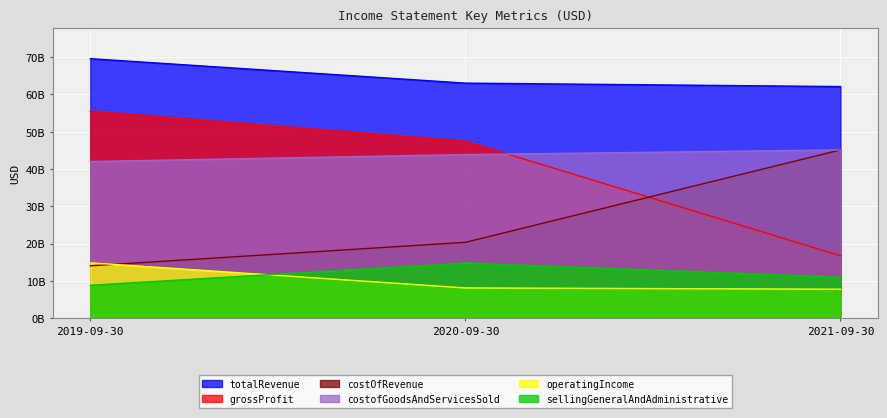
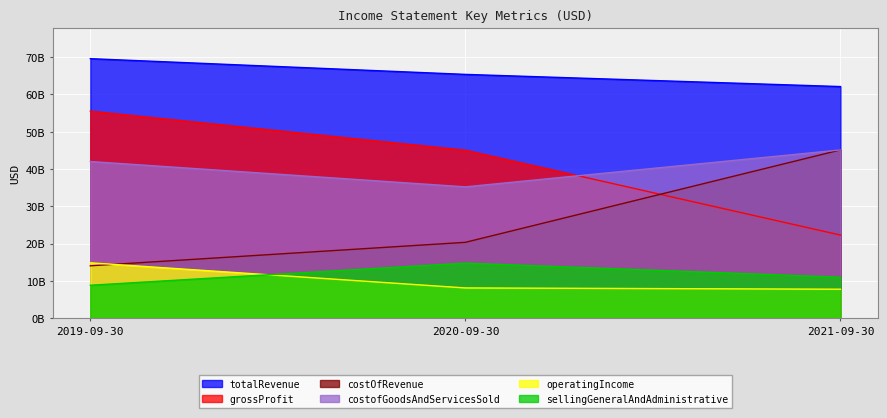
  {
    "totalRevenue": {
      "2019-09-30": 70000000000,
-     "2020-09-30": 63000000000,
+     "2020-09-30": 65000000000,
      "2021-09-30": 62000000000
    },
    "grossProfit": {
      "2019-09-30": 56000000000,
-     "2020-09-30": 47000000000,
-     "2021-09-30": 17000000000
+     "2020-09-30": 45000000000,
+     "2021-09-30": 22000000000
    },
    "costOfRevenue": {
      "2019-09-30": 14000000000,
      "2020-09-30": 20000000000
    },
    "costofGoodsAndServicesSold": {
      "2019-09-30": 42000000000,
-     "2020-09-30": 44000000000
+     "2020-09-30": 35000000000
    },
    "operatingIncome": {
      "2019-09-30": 15000000000,
      "2020-09-30": 8000000000,
      "2021-09-30": 8000000000
    },
    "sellingGeneralAndAdministrative": {
      "2019-09-30": 9000000000,
      "2020-09-30": 15000000000,
      "2021-09-30": 11000000000
    }
  }
